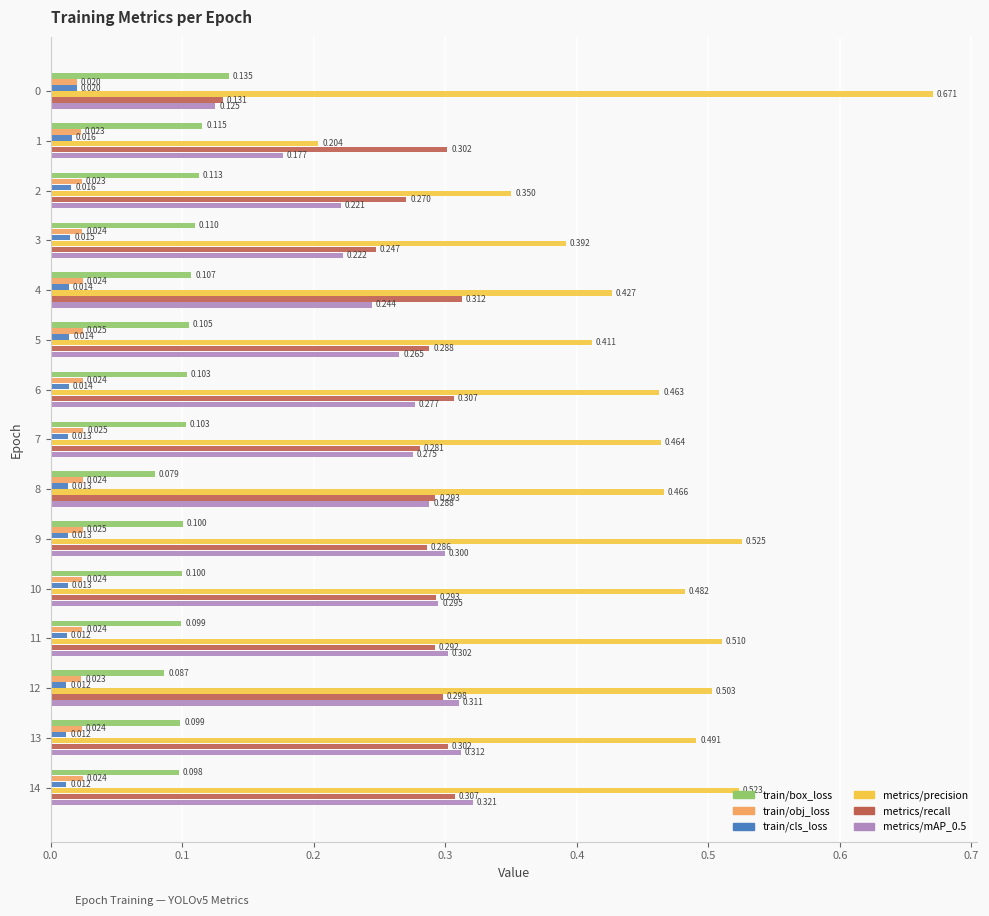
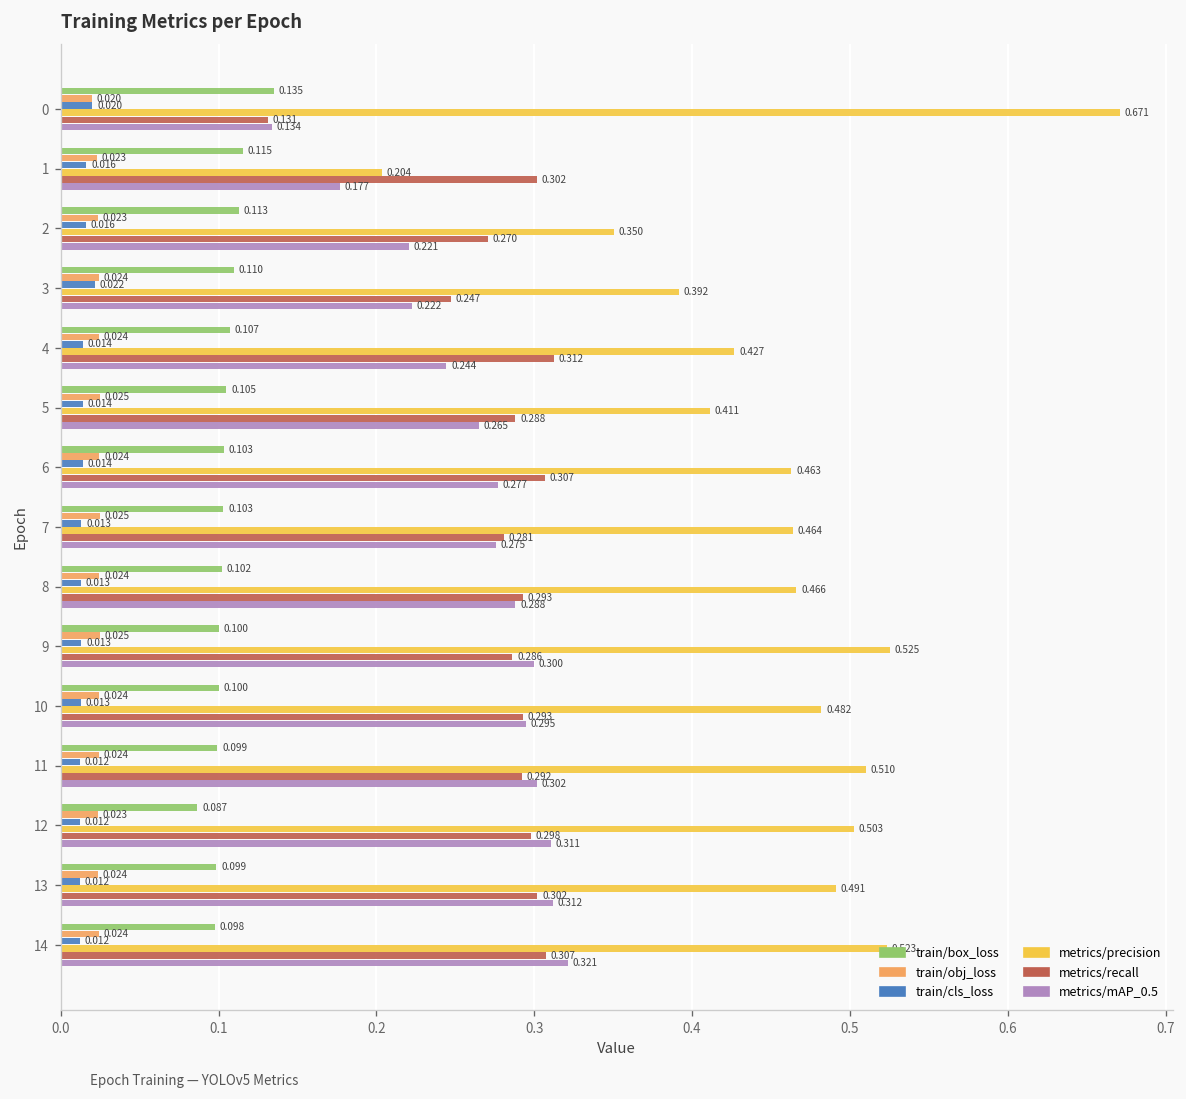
  {
    "train/box_loss": {
      "0": 0.135,
      "1": 0.115,
      "2": 0.113,
      "3": 0.110,
      "4": 0.107,
      "5": 0.105,
      "6": 0.103,
      "7": 0.103,
-     "8": 0.079,
+     "8": 0.102,
      "9": 0.100,
      "10": 0.100,
      "11": 0.099,
      "12": 0.087,
      "13": 0.099,
      "14": 0.098
    },
    "train/cls_loss": {
-     "3": 0.015,
+     "3": 0.022,
      "4": 0.014,
      "5": 0.014,
      "6": 0.014,
      "7": 0.013,
      "8": 0.013,
      "9": 0.013,
      "10": 0.013,
      "11": 0.012,
      "12": 0.012,
      "13": 0.012,
      "14": 0.012
    },
    "metrics/recall": {
      "1": 0.302,
      "2": 0.270,
      "3": 0.247,
      "4": 0.312,
      "5": 0.288,
      "6": 0.307,
      "9": 0.286,
      "11": 0.292,
      "12": 0.298,
      "13": 0.302,
      "14": 0.307
    },
    "metrics/mAP_0.5": {
-     "0": 0.125,
+     "0": 0.134,
      "1": 0.177,
      "2": 0.221,
      "3": 0.222,
      "4": 0.244,
      "5": 0.265,
      "6": 0.277,
      "9": 0.300,
      "11": 0.302,
      "12": 0.311,
      "13": 0.312,
      "14": 0.321
    }
  }
